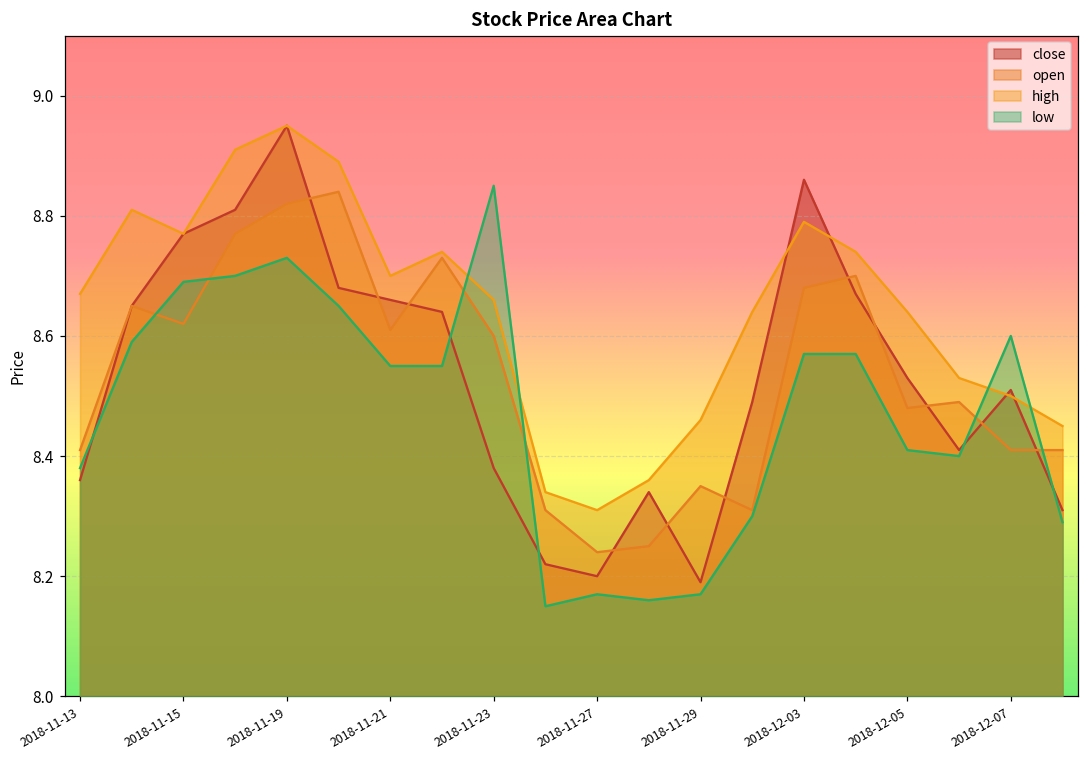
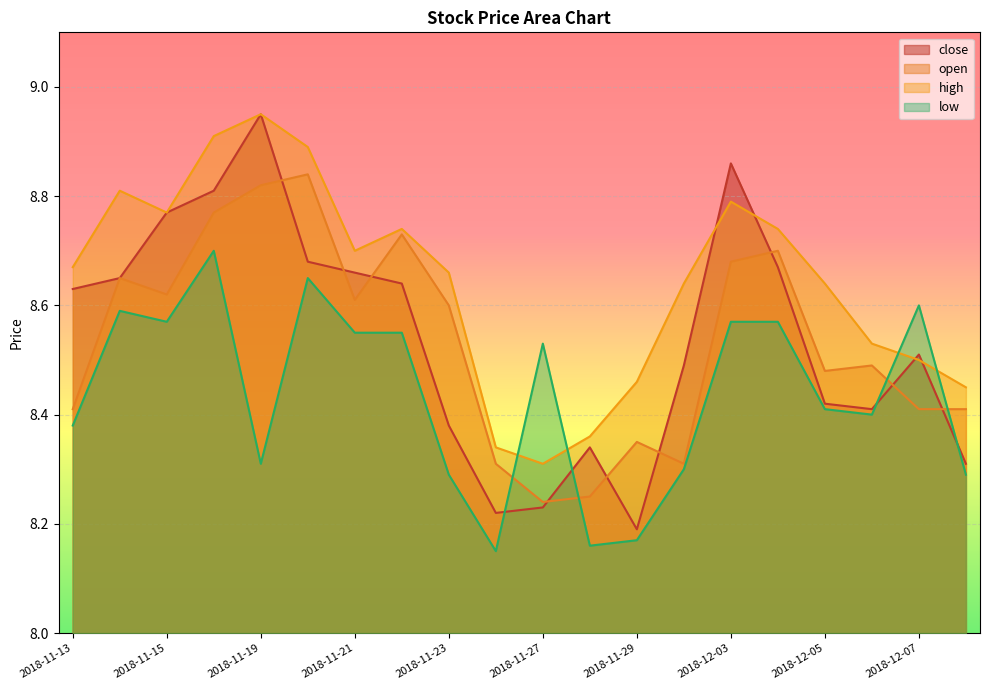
  {
    "close": {
-     "2018-11-13": 8.36,
+     "2018-11-13": 8.63,
      "2018-11-21": 8.66,
      "2018-11-23": 8.38,
-     "2018-11-27": 8.20,
+     "2018-11-27": 8.23,
      "2018-11-29": 8.19,
      "2018-12-03": 8.86,
-     "2018-12-05": 8.53,
+     "2018-12-05": 8.42,
      "2018-12-07": 8.51
    },
    "low": {
      "2018-11-13": 8.38,
-     "2018-11-15": 8.69,
-     "2018-11-19": 8.73,
+     "2018-11-15": 8.57,
+     "2018-11-19": 8.31,
      "2018-11-21": 8.55,
-     "2018-11-23": 8.85,
-     "2018-11-27": 8.17,
+     "2018-11-23": 8.29,
+     "2018-11-27": 8.53,
      "2018-11-29": 8.17,
      "2018-12-03": 8.57,
      "2018-12-05": 8.41,
      "2018-12-07": 8.60
    }
  }
